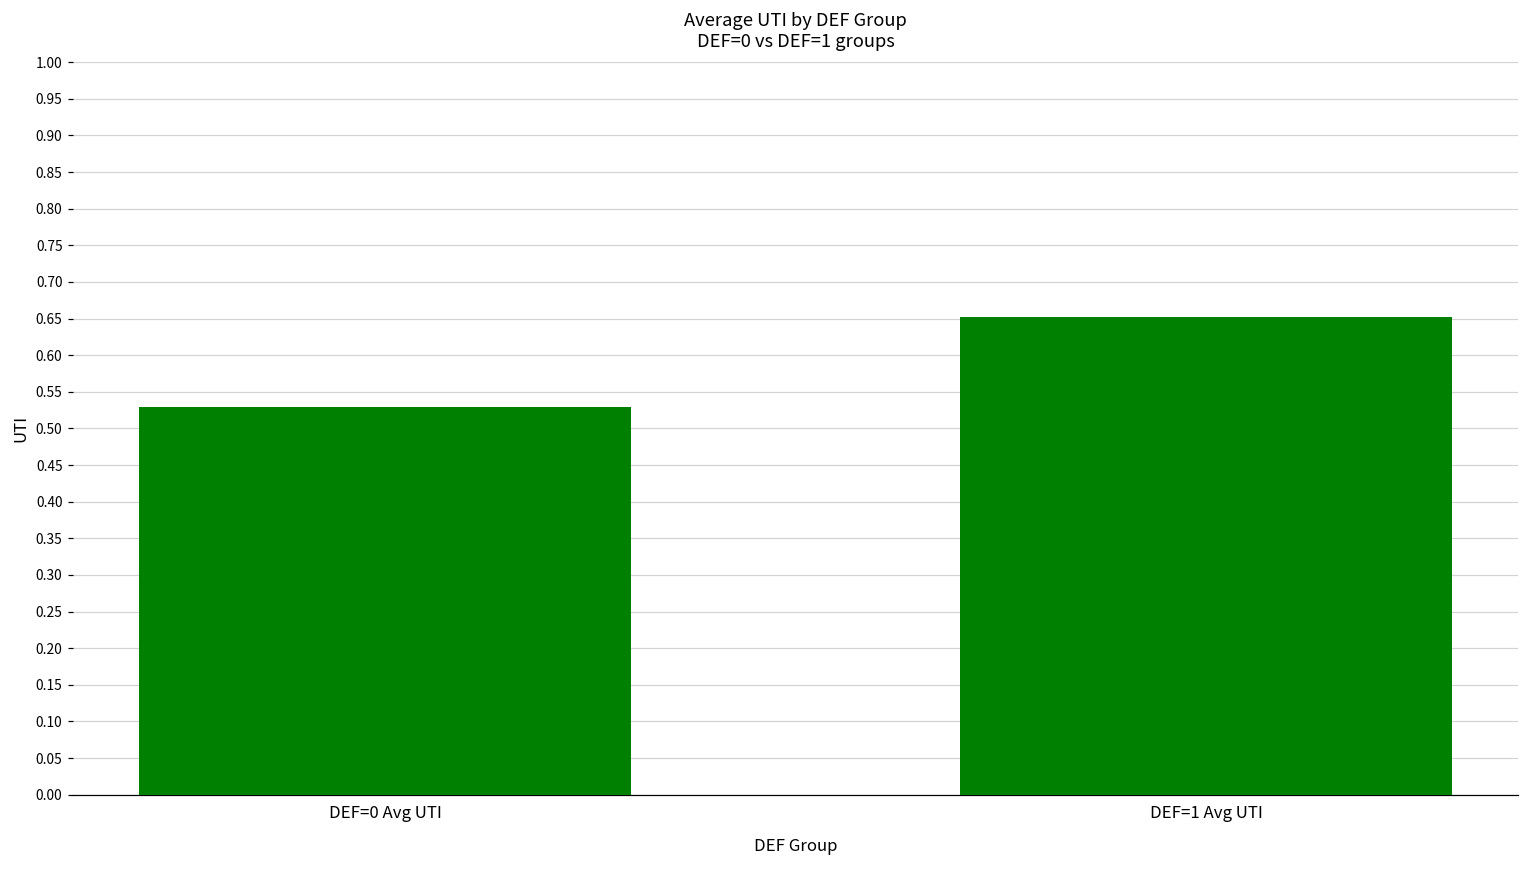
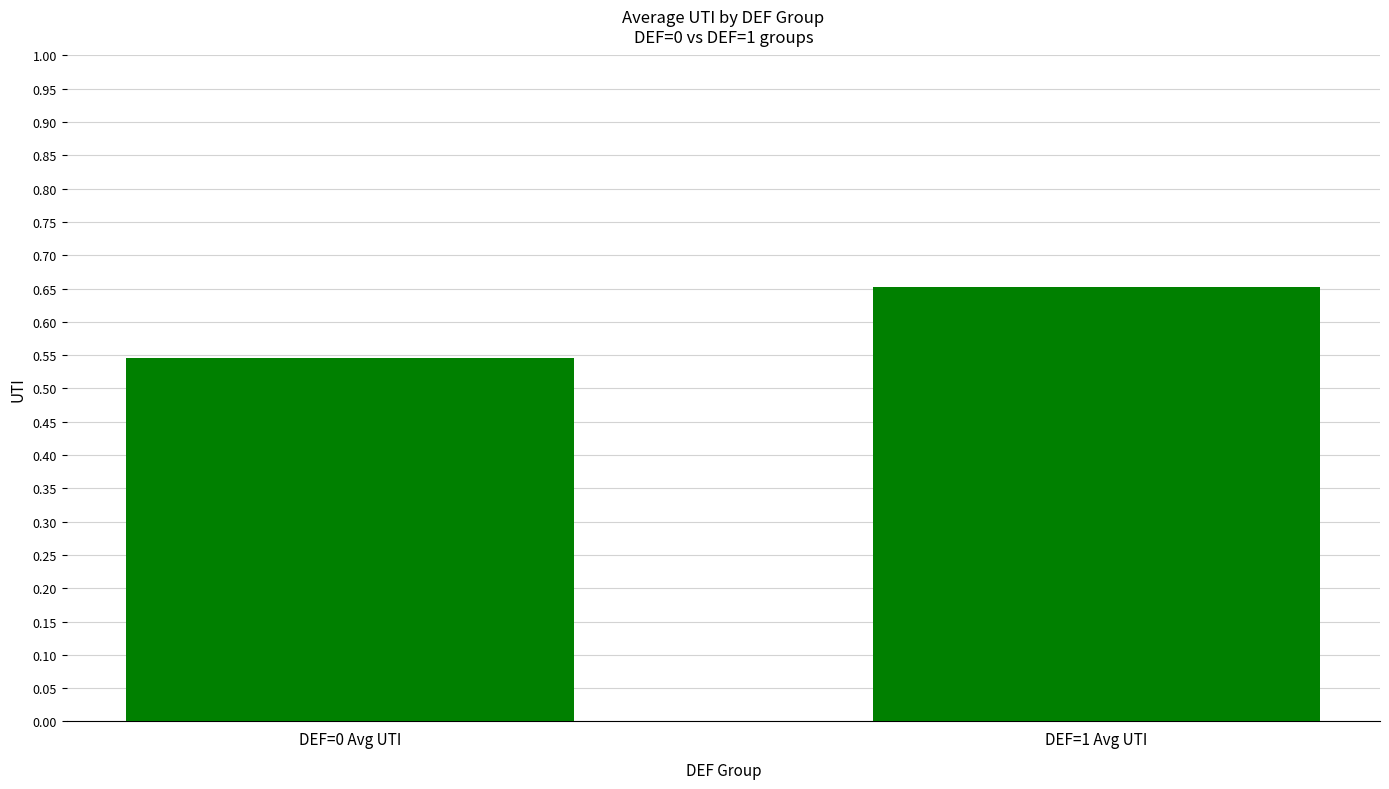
  {
-   "DEF=0 Avg UTI": 0.53,
+   "DEF=0 Avg UTI": 0.55,
    "DEF=1 Avg UTI": 0.65
  }
